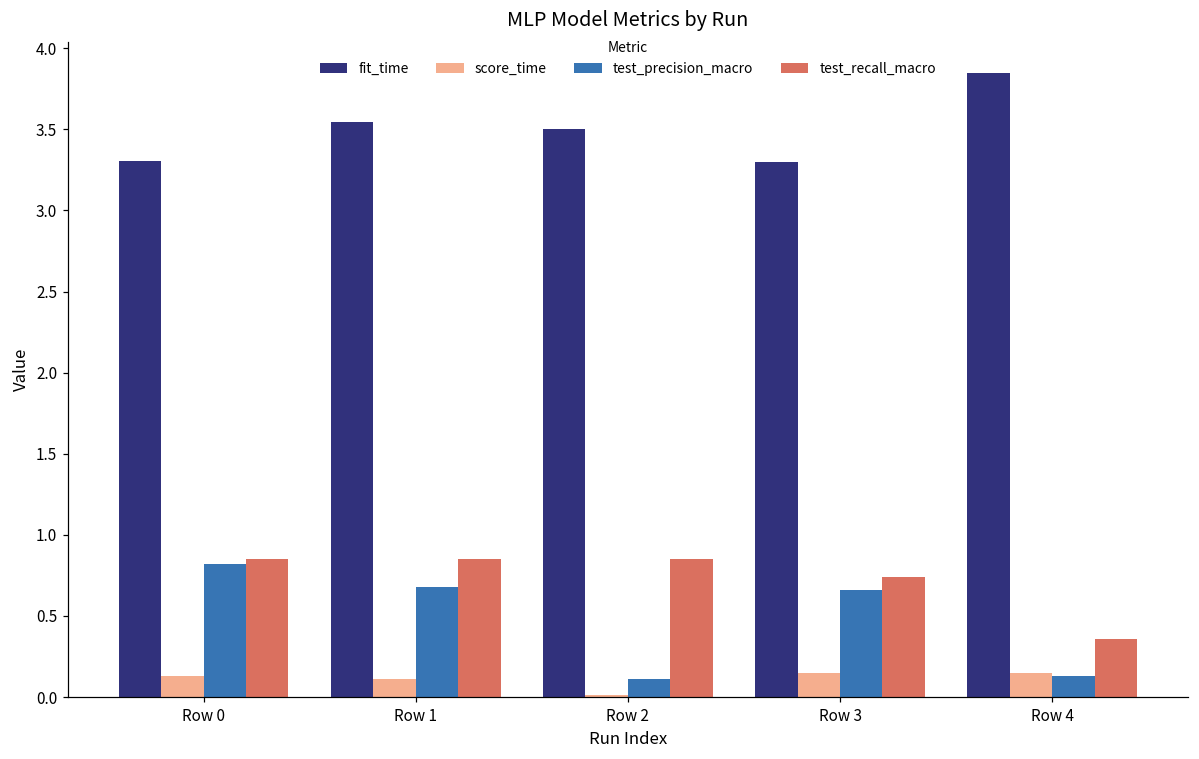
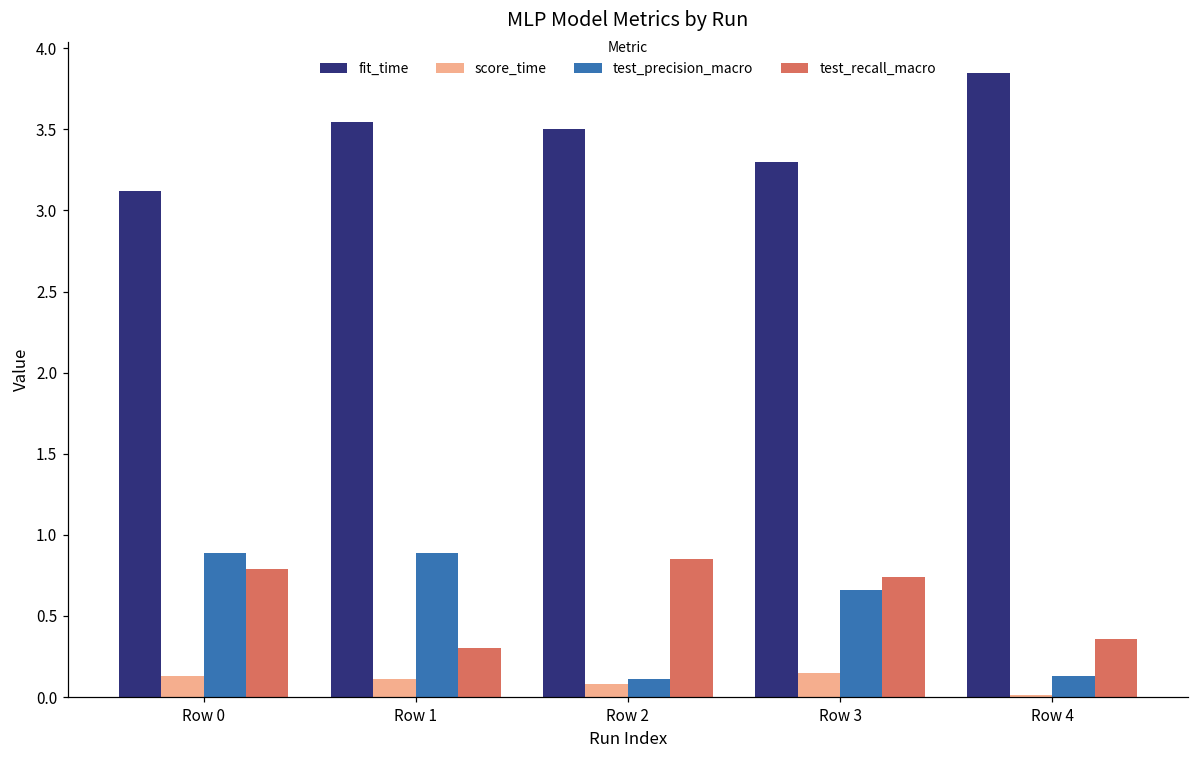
  {
    "fit_time": {
-     "Row 0": 3.30,
+     "Row 0": 3.12,
      "Row 1": 3.54,
      "Row 2": 3.50,
      "Row 3": 3.30,
      "Row 4": 3.85
    },
    "score_time": {
      "Row 0": 0.13,
      "Row 1": 0.11,
-     "Row 2": 0.02,
+     "Row 2": 0.08,
      "Row 3": 0.15,
-     "Row 4": 0.15
+     "Row 4": 0.02
    },
    "test_precision_macro": {
-     "Row 0": 0.82,
-     "Row 1": 0.68,
+     "Row 0": 0.89,
+     "Row 1": 0.89,
      "Row 2": 0.11,
      "Row 3": 0.66,
      "Row 4": 0.13
    },
    "test_recall_macro": {
-     "Row 0": 0.85,
-     "Row 1": 0.85,
+     "Row 0": 0.79,
+     "Row 1": 0.30,
      "Row 2": 0.85,
      "Row 3": 0.74,
      "Row 4": 0.36
    }
  }
